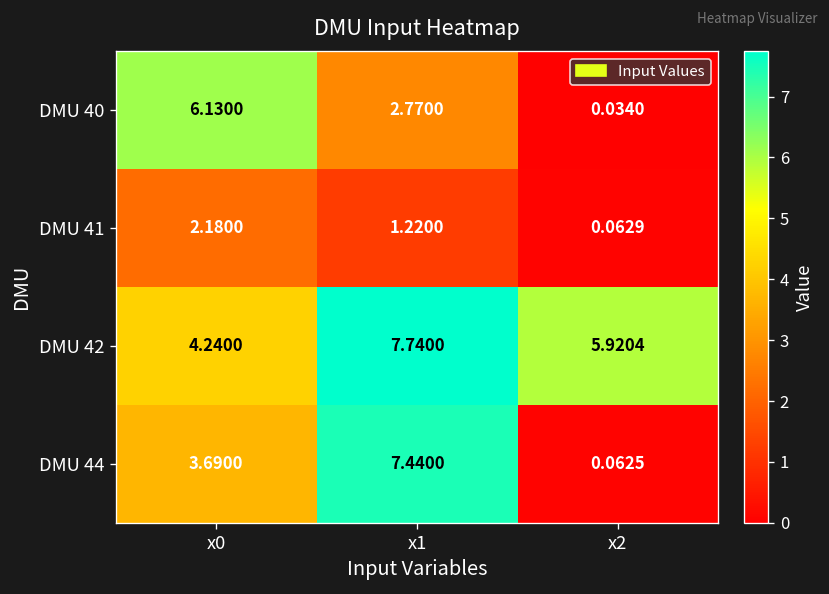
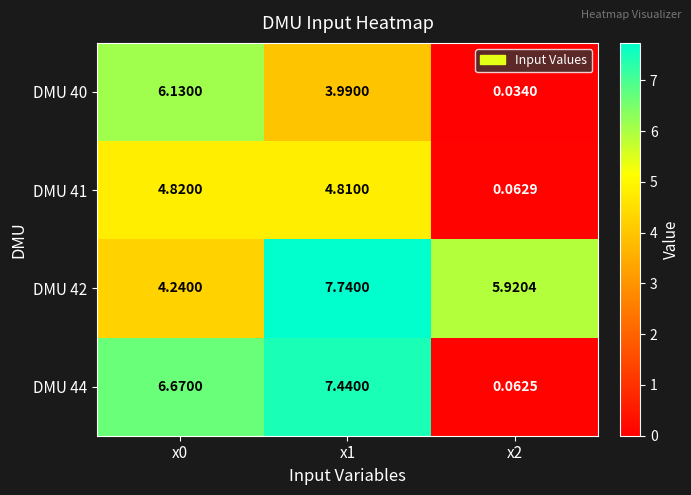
  {
    "DMU 40": {
      "x0": 6.1300,
-     "x1": 2.7700,
+     "x1": 3.9900,
      "x2": 0.0340
    },
    "DMU 41": {
-     "x0": 2.1800,
-     "x1": 1.2200,
+     "x0": 4.8200,
+     "x1": 4.8100,
      "x2": 0.0629
    },
    "DMU 42": {
      "x0": 4.2400,
      "x1": 7.7400,
      "x2": 5.9204
    },
    "DMU 44": {
-     "x0": 3.6900,
+     "x0": 6.6700,
      "x1": 7.4400,
      "x2": 0.0625
    }
  }
